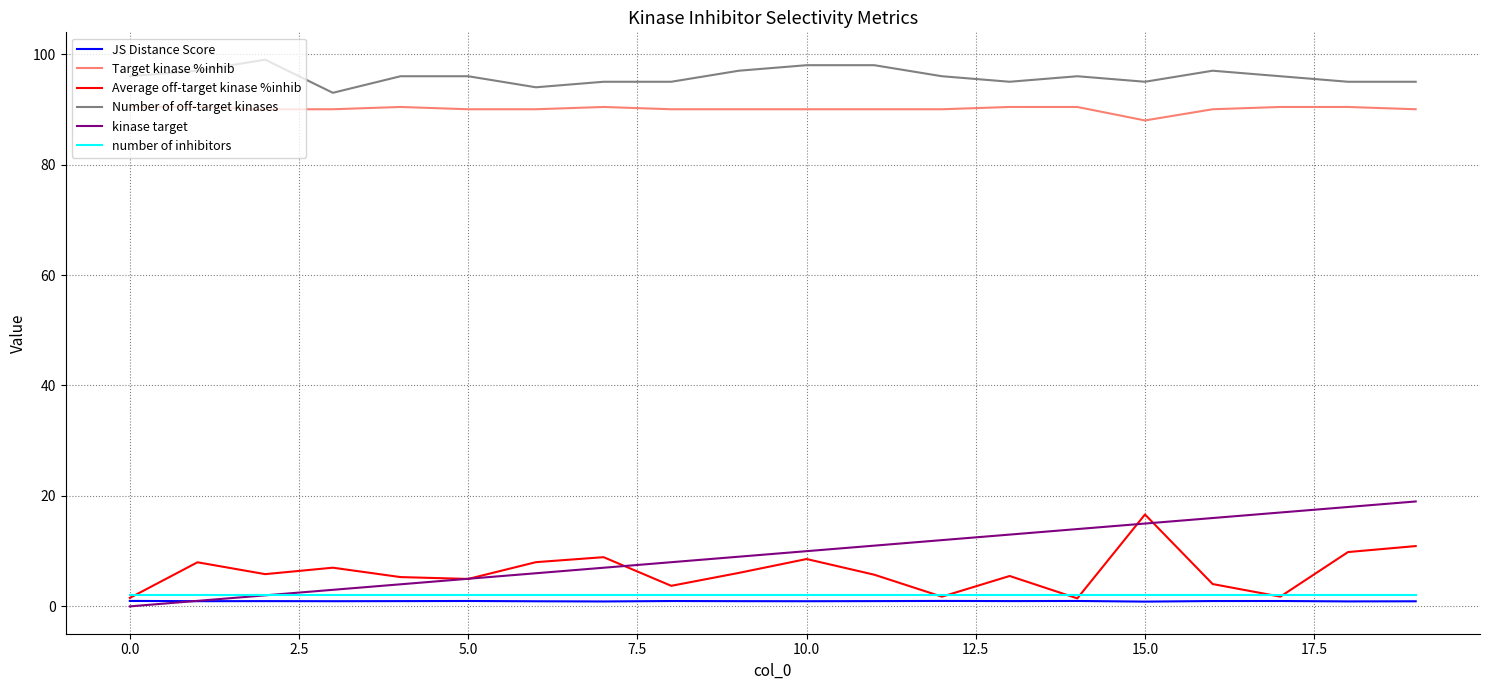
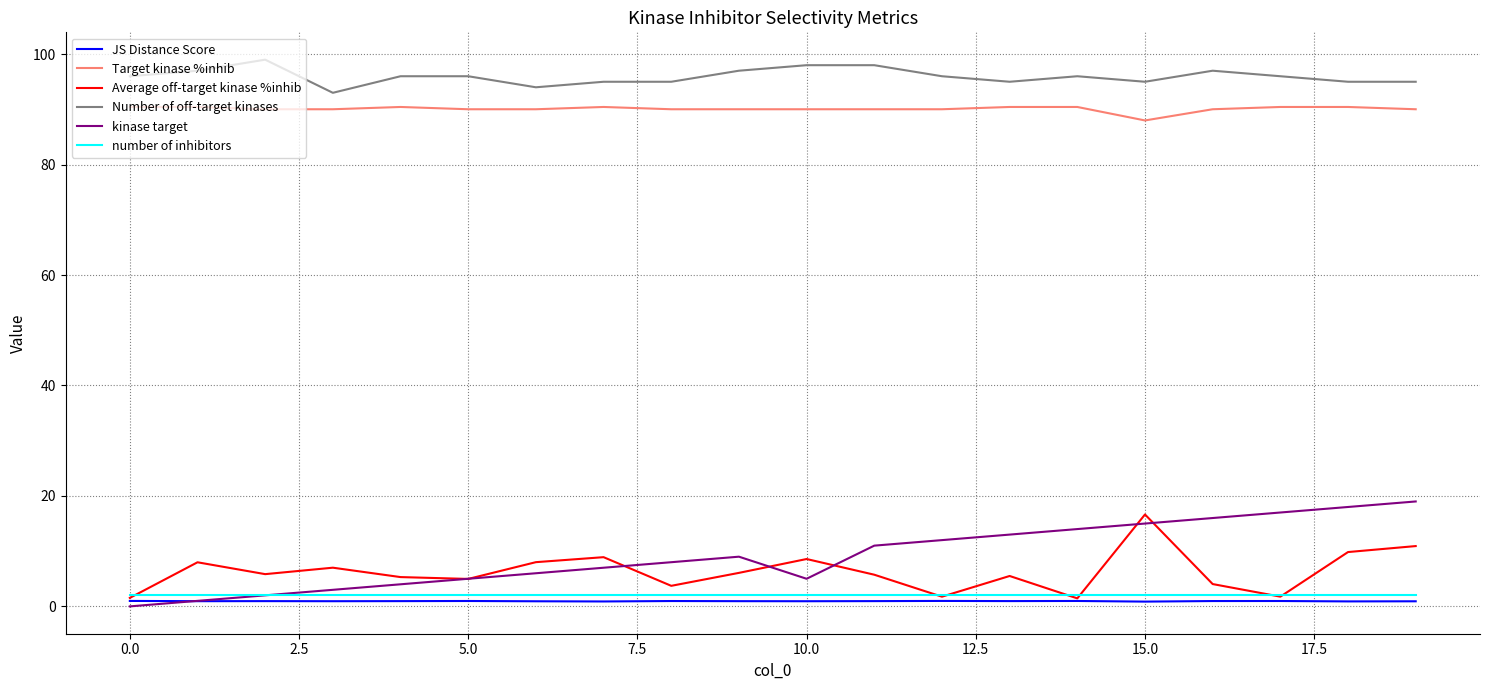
  {
    "JS Distance Score": {
      "0.0": 1,
      "5.0": 1,
      "10.0": 1,
      "15.0": 1
    },
    "Target kinase %inhib": {
      "5.0": 90,
      "10.0": 90,
      "15.0": 88
    },
    "Average off-target kinase %inhib": {
      "0.0": 2,
      "10.0": 9,
      "15.0": 17
    },
    "Number of off-target kinases": {
      "5.0": 96,
      "10.0": 98,
      "15.0": 95
    },
    "kinase target": {
      "0.0": 0,
-     "10.0": 10,
+     "10.0": 5,
      "15.0": 15
    },
    "number of inhibitors": {
      "0.0": 2,
      "5.0": 2,
      "10.0": 2,
      "15.0": 2
    }
  }
